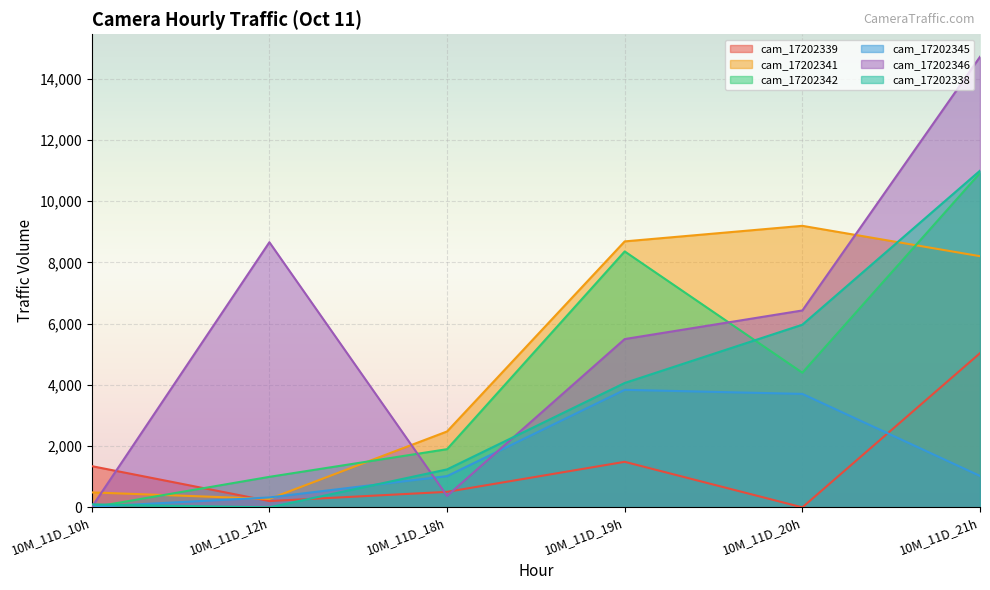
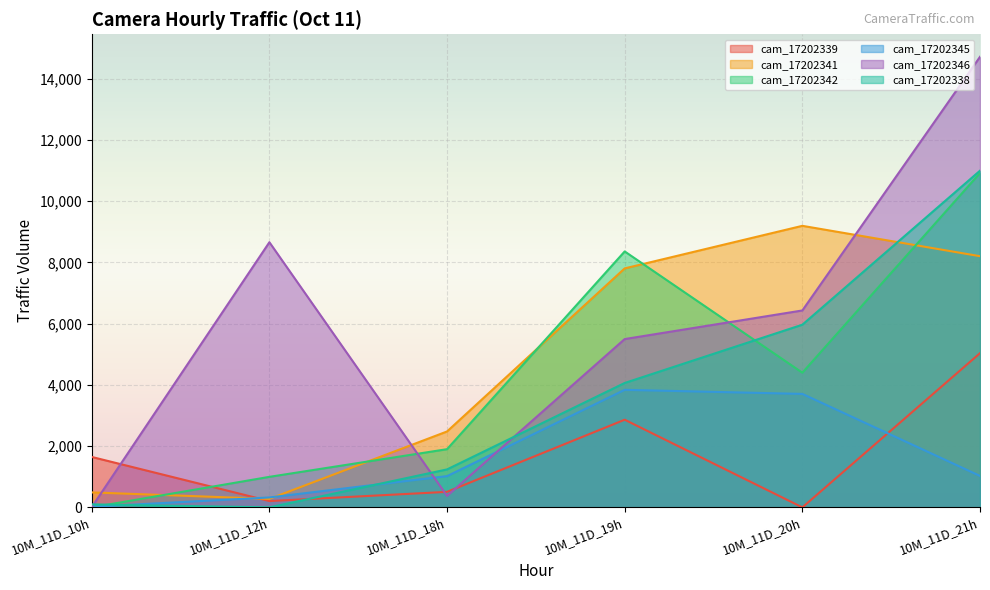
  {
    "cam_17202339": {
-     "10M_11D_10h": "1,300",
+     "10M_11D_10h": "1,600",
      "10M_11D_18h": "500",
-     "10M_11D_19h": "1,500",
+     "10M_11D_19h": "2,900",
      "10M_11D_20h": "0",
      "10M_11D_21h": "5,000"
    },
    "cam_17202341": {
      "10M_11D_10h": "500",
      "10M_11D_18h": "2,500",
-     "10M_11D_19h": "8,700",
+     "10M_11D_19h": "7,800",
      "10M_11D_20h": "9,200",
      "10M_11D_21h": "8,200"
    },
    "cam_17202346": {
      "10M_11D_12h": "8,700",
      "10M_11D_18h": "400",
      "10M_11D_19h": "5,500",
      "10M_11D_20h": "6,400",
      "10M_11D_21h": "14,700"
    }
  }
